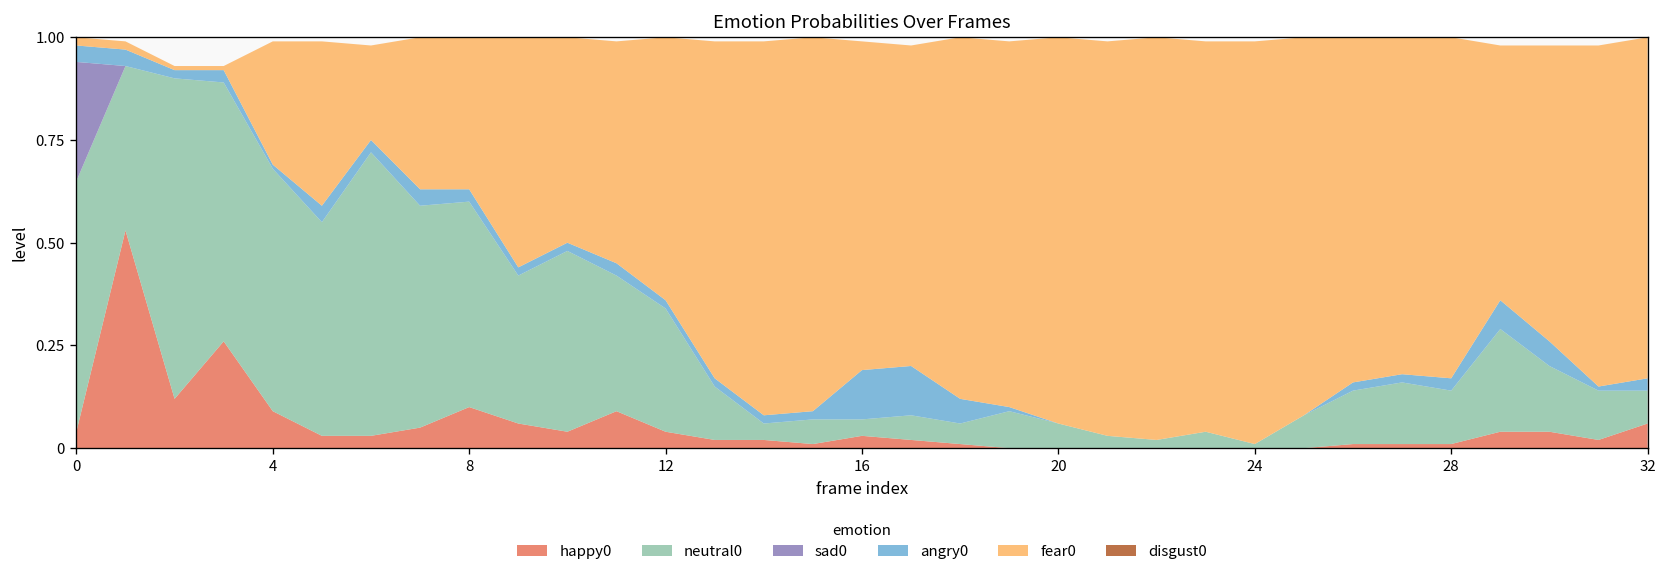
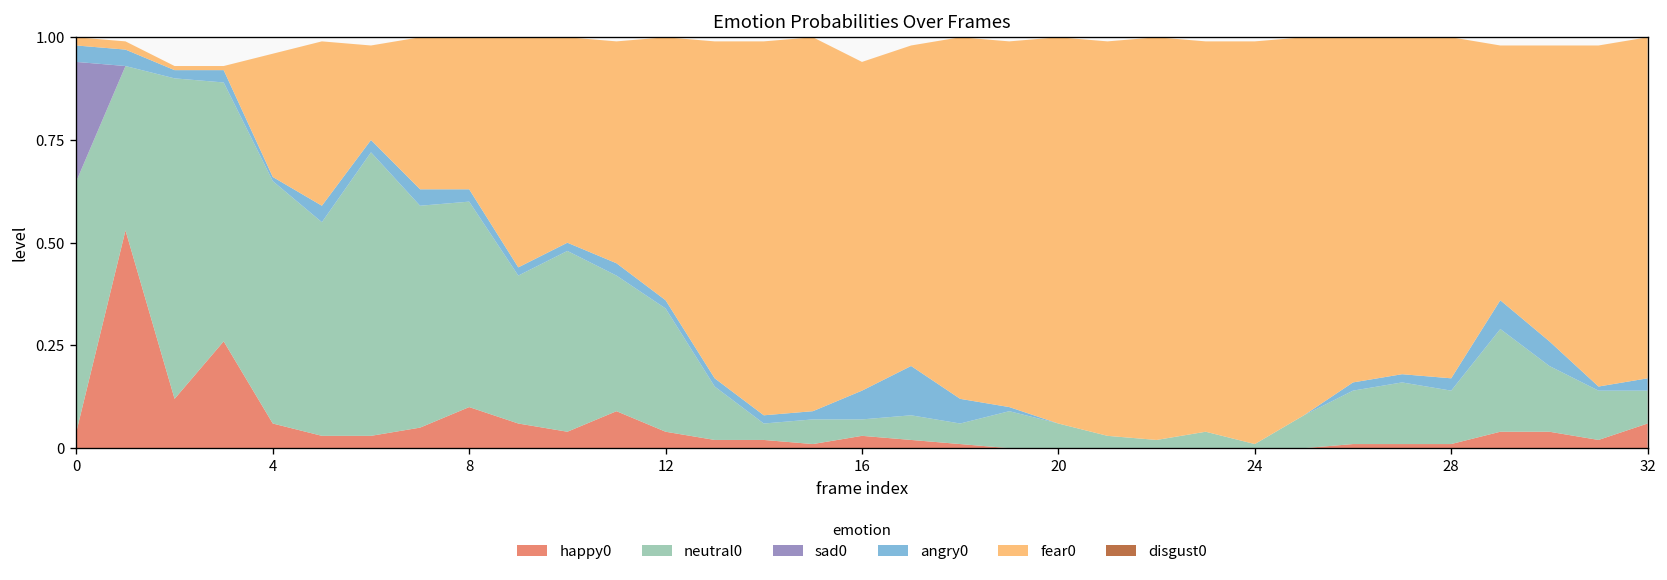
  {
    "happy0": {
      "0": 0.04,
-     "4": 0.09,
+     "4": 0.06,
      "8": 0.10,
      "12": 0.04,
      "16": 0.03,
      "20": 0.00,
      "24": 0.00,
      "28": 0.01,
      "32": 0.06
    },
    "neutral0": {
      "0": 0.61
    },
    "sad0": {
      "0": 0.29
    },
    "angry0": {
      "0": 0.04,
      "4": 0.01,
      "8": 0.03,
      "12": 0.02,
-     "16": 0.12,
+     "16": 0.07,
      "28": 0.03,
      "32": 0.03
    }
  }
